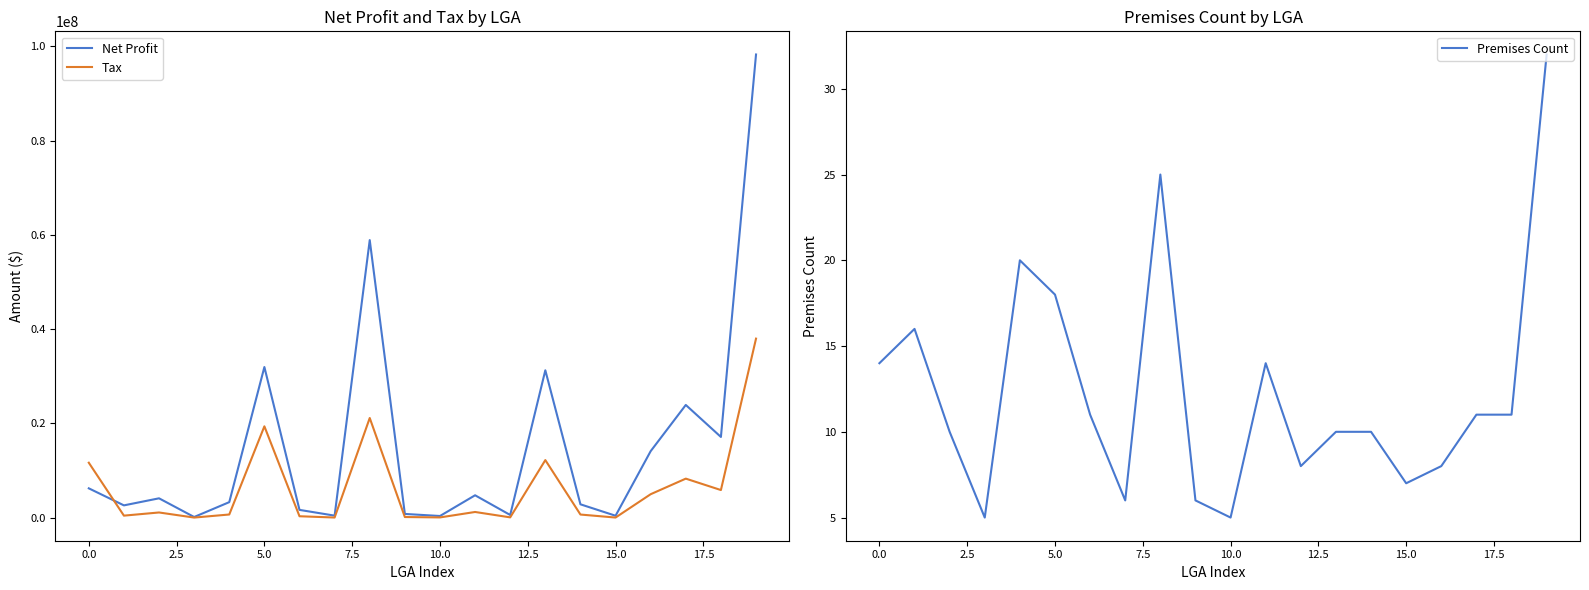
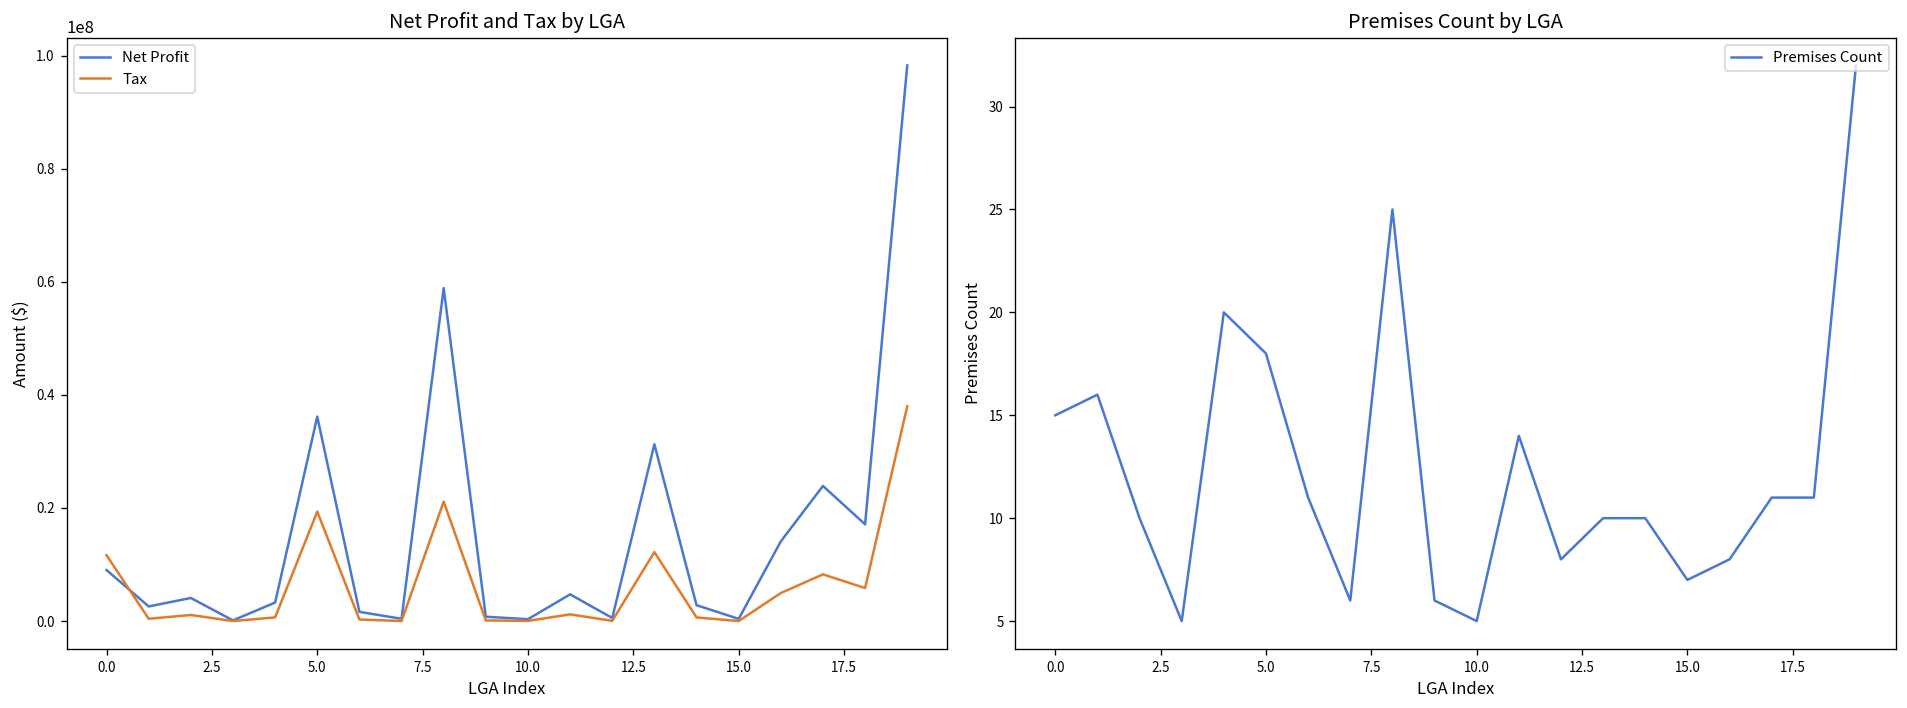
  {
    "Net Profit and Tax by LGA": {
      "Net Profit": {
-       "0.0": 6000000,
-       "5.0": 32000000
+       "0.0": 9000000,
+       "5.0": 36000000
      },
      "Tax": {
        "0.0": 12000000,
        "5.0": 19000000
      }
    },
    "Premises Count by LGA": {
-     "0.0": 14,
+     "0.0": 15,
      "5.0": 18,
      "10.0": 5,
      "15.0": 7
    }
  }
